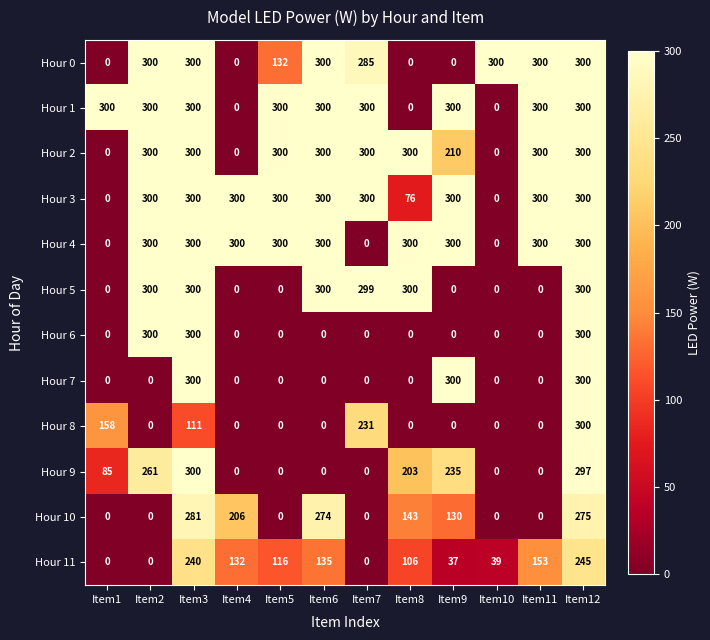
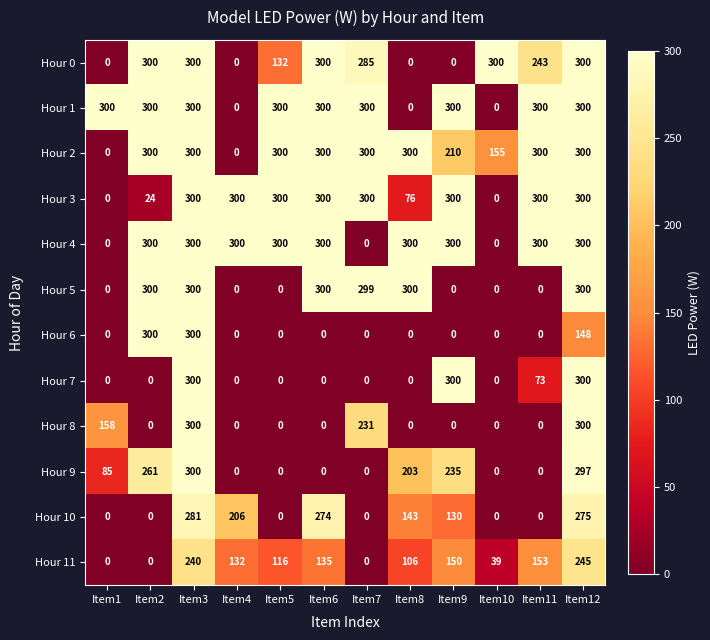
  {
    "Hour 0": {
      "Item1": 0,
      "Item2": 300,
      "Item3": 300,
      "Item4": 0,
      "Item5": 132,
      "Item6": 300,
      "Item7": 285,
      "Item8": 0,
      "Item9": 0,
      "Item10": 300,
-     "Item11": 300,
+     "Item11": 243,
      "Item12": 300
    },
    "Hour 1": {
      "Item1": 300,
      "Item2": 300,
      "Item3": 300,
      "Item4": 0,
      "Item5": 300,
      "Item6": 300,
      "Item7": 300,
      "Item8": 0,
      "Item9": 300,
      "Item10": 0,
      "Item11": 300,
      "Item12": 300
    },
    "Hour 2": {
      "Item1": 0,
      "Item2": 300,
      "Item3": 300,
      "Item4": 0,
      "Item5": 300,
      "Item6": 300,
      "Item7": 300,
      "Item8": 300,
      "Item9": 210,
-     "Item10": 0,
+     "Item10": 155,
      "Item11": 300,
      "Item12": 300
    },
    "Hour 3": {
      "Item1": 0,
-     "Item2": 300,
+     "Item2": 24,
      "Item3": 300,
      "Item4": 300,
      "Item5": 300,
      "Item6": 300,
      "Item7": 300,
      "Item8": 76,
      "Item9": 300,
      "Item10": 0,
      "Item11": 300,
      "Item12": 300
    },
    "Hour 4": {
      "Item1": 0,
      "Item2": 300,
      "Item3": 300,
      "Item4": 300,
      "Item5": 300,
      "Item6": 300,
      "Item7": 0,
      "Item8": 300,
      "Item9": 300,
      "Item10": 0,
      "Item11": 300,
      "Item12": 300
    },
    "Hour 5": {
      "Item1": 0,
      "Item2": 300,
      "Item3": 300,
      "Item4": 0,
      "Item5": 0,
      "Item6": 300,
      "Item7": 299,
      "Item8": 300,
      "Item9": 0,
      "Item10": 0,
      "Item11": 0,
      "Item12": 300
    },
    "Hour 6": {
      "Item1": 0,
      "Item2": 300,
      "Item3": 300,
      "Item4": 0,
      "Item5": 0,
      "Item6": 0,
      "Item7": 0,
      "Item8": 0,
      "Item9": 0,
      "Item10": 0,
      "Item11": 0,
-     "Item12": 300
+     "Item12": 148
    },
    "Hour 7": {
      "Item1": 0,
      "Item2": 0,
      "Item3": 300,
      "Item4": 0,
      "Item5": 0,
      "Item6": 0,
      "Item7": 0,
      "Item8": 0,
      "Item9": 300,
      "Item10": 0,
-     "Item11": 0,
+     "Item11": 73,
      "Item12": 300
    },
    "Hour 8": {
      "Item1": 158,
      "Item2": 0,
-     "Item3": 111,
+     "Item3": 300,
      "Item4": 0,
      "Item5": 0,
      "Item6": 0,
      "Item7": 231,
      "Item8": 0,
      "Item9": 0,
      "Item10": 0,
      "Item11": 0,
      "Item12": 300
    },
    "Hour 9": {
      "Item1": 85,
      "Item2": 261,
      "Item3": 300,
      "Item4": 0,
      "Item5": 0,
      "Item6": 0,
      "Item7": 0,
      "Item8": 203,
      "Item9": 235,
      "Item10": 0,
      "Item11": 0,
      "Item12": 297
    },
    "Hour 10": {
      "Item1": 0,
      "Item2": 0,
      "Item3": 281,
      "Item4": 206,
      "Item5": 0,
      "Item6": 274,
      "Item7": 0,
      "Item8": 143,
      "Item9": 130,
      "Item10": 0,
      "Item11": 0,
      "Item12": 275
    },
    "Hour 11": {
      "Item1": 0,
      "Item2": 0,
      "Item3": 240,
      "Item4": 132,
      "Item5": 116,
      "Item6": 135,
      "Item7": 0,
      "Item8": 106,
-     "Item9": 37,
+     "Item9": 150,
      "Item10": 39,
      "Item11": 153,
      "Item12": 245
    }
  }
